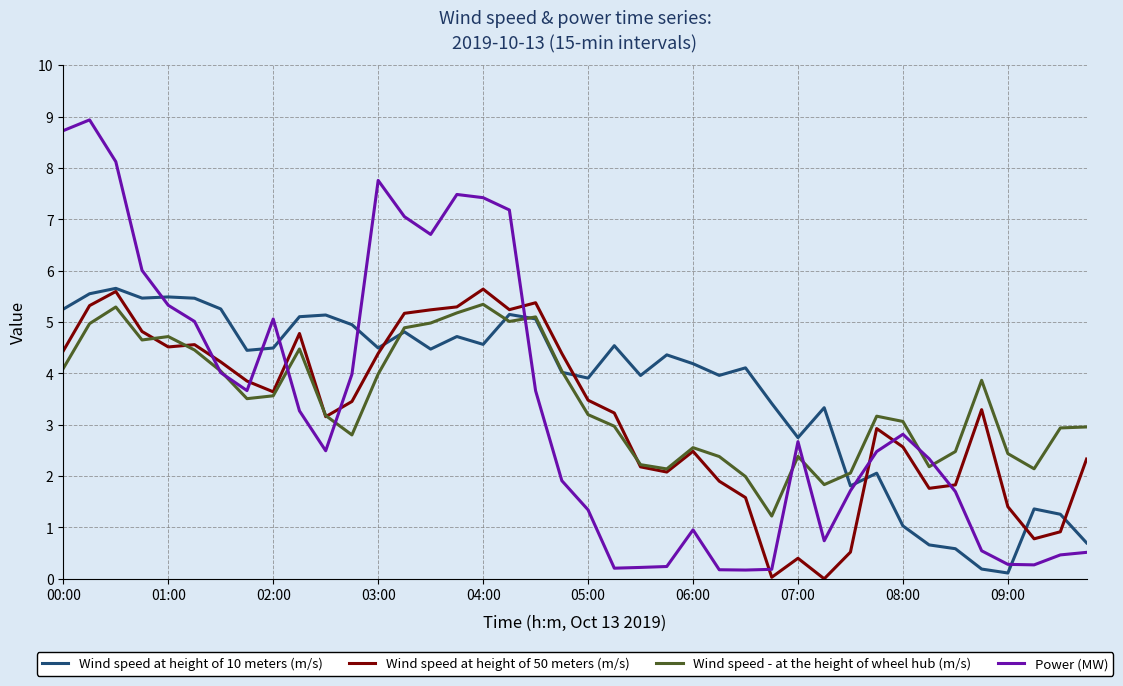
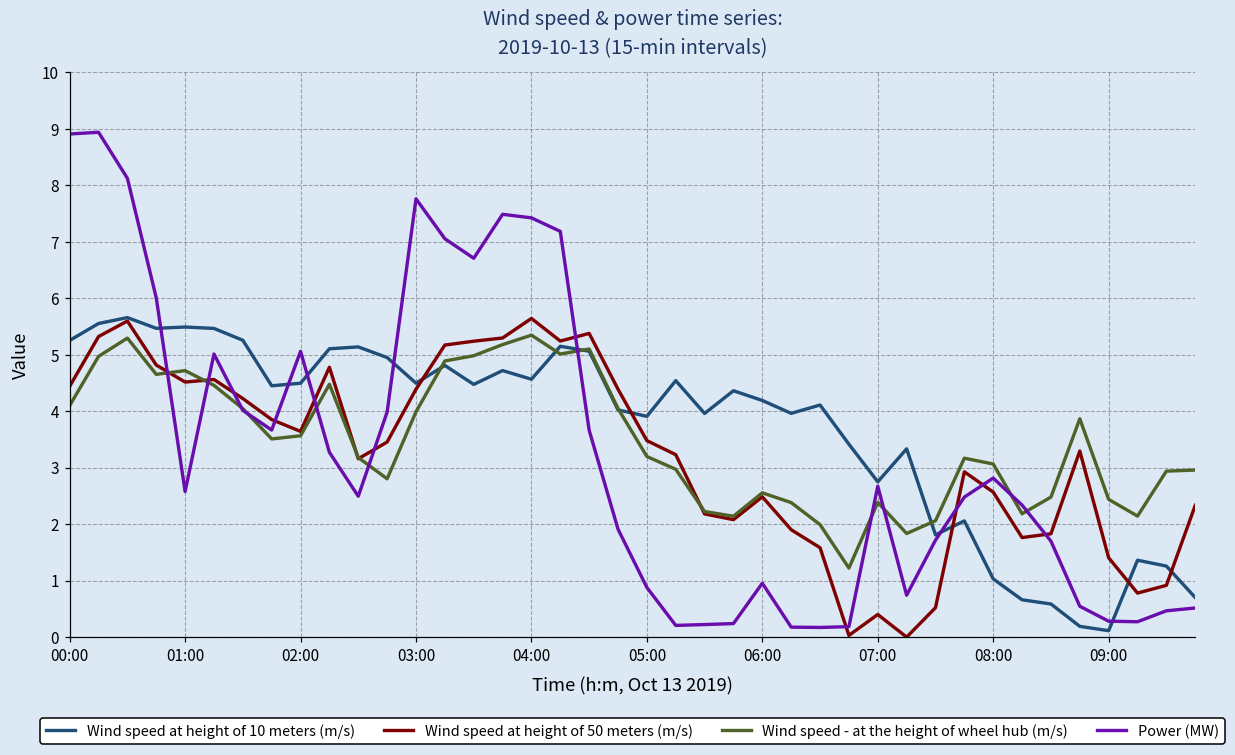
  {
    "Wind speed at height of 10 meters (m/s)": {
      "00:00": 5.3,
      "01:00": 5.5,
      "02:00": 4.5,
      "03:00": 4.5,
      "04:00": 4.6,
      "05:00": 3.9,
      "06:00": 4.2,
      "07:00": 2.7,
      "08:00": 1.0,
      "09:00": 0.1
    },
    "Wind speed at height of 50 meters (m/s)": {
      "00:00": 4.4,
      "01:00": 4.5,
      "02:00": 3.6,
      "03:00": 4.4,
      "04:00": 5.6,
      "05:00": 3.5,
      "06:00": 2.5,
      "07:00": 0.4,
      "08:00": 2.6,
      "09:00": 1.4
    },
    "Wind speed - at the height of wheel hub (m/s)": {
      "00:00": 4.1,
      "01:00": 4.7,
      "02:00": 3.6,
      "03:00": 4.0,
      "04:00": 5.3,
      "05:00": 3.2,
      "06:00": 2.6,
      "07:00": 2.4,
      "08:00": 3.1,
      "09:00": 2.4
    },
    "Power (MW)": {
-     "00:00": 8.7,
-     "01:00": 5.3,
+     "00:00": 8.9,
+     "01:00": 2.6,
      "02:00": 5.1,
      "03:00": 7.8,
      "04:00": 7.4,
-     "05:00": 1.3,
+     "05:00": 0.9,
      "06:00": 1.0,
      "07:00": 2.7,
      "08:00": 2.8,
      "09:00": 0.3
    }
  }
